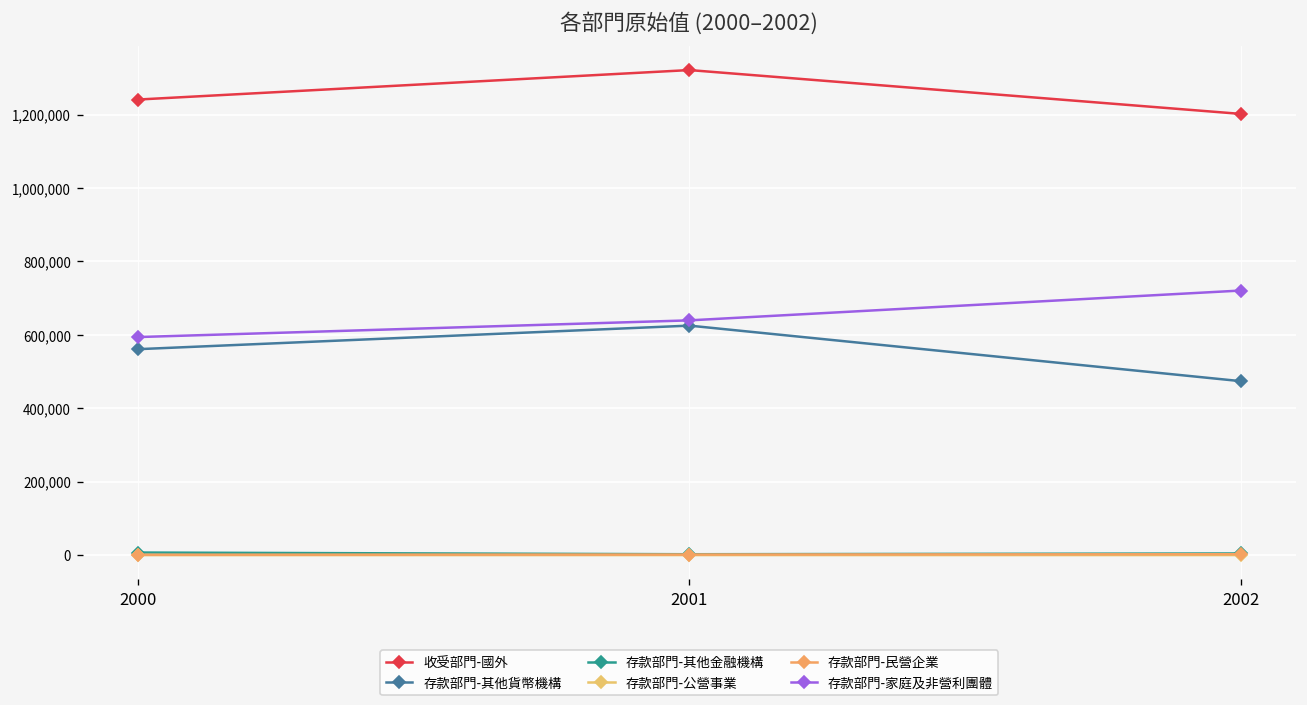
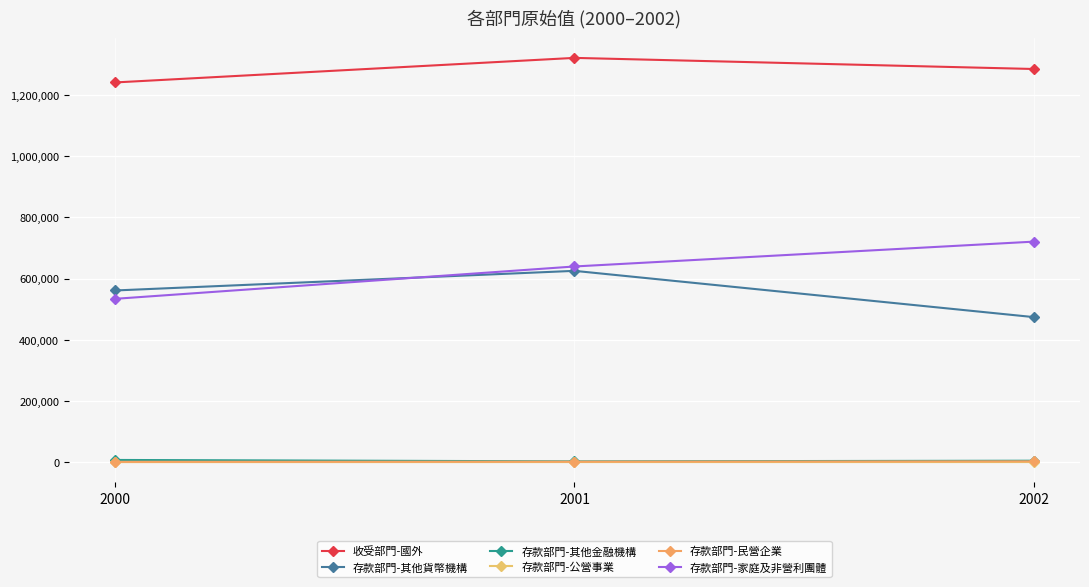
  {
    "收受部門-國外": {
      "2000": "1,240,000",
      "2001": "1,320,000",
-     "2002": "1,200,000"
+     "2002": "1,280,000"
    },
    "存款部門-家庭及非營利團體": {
-     "2000": "590,000",
+     "2000": "530,000",
      "2001": "640,000",
      "2002": "720,000"
    }
  }
